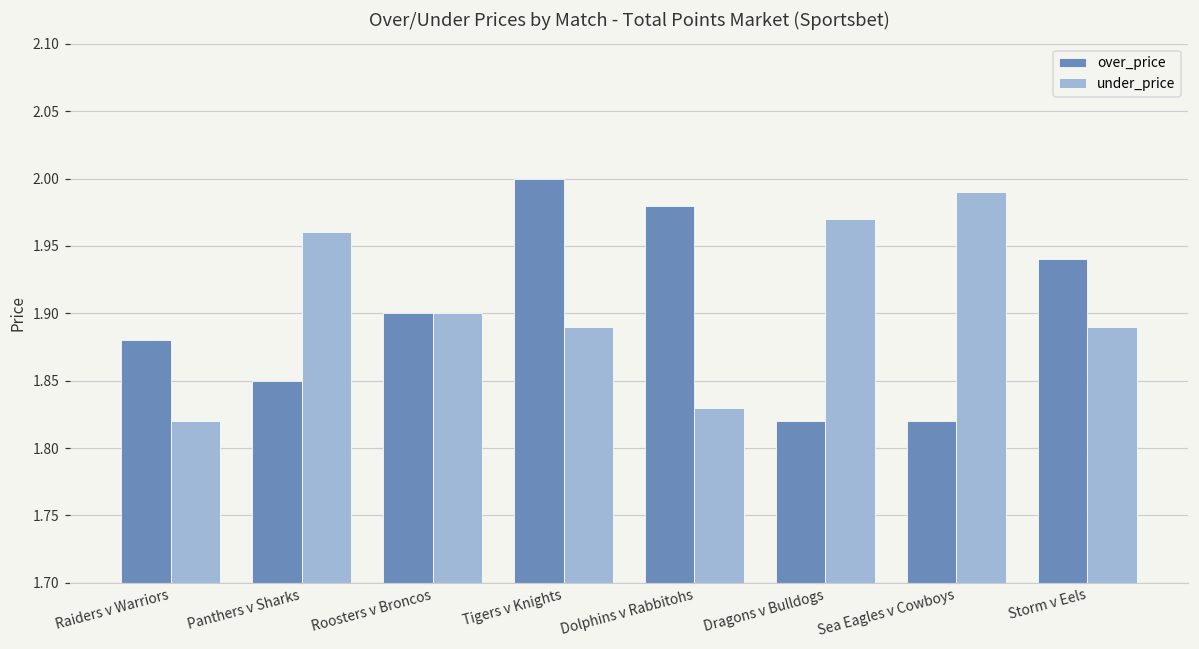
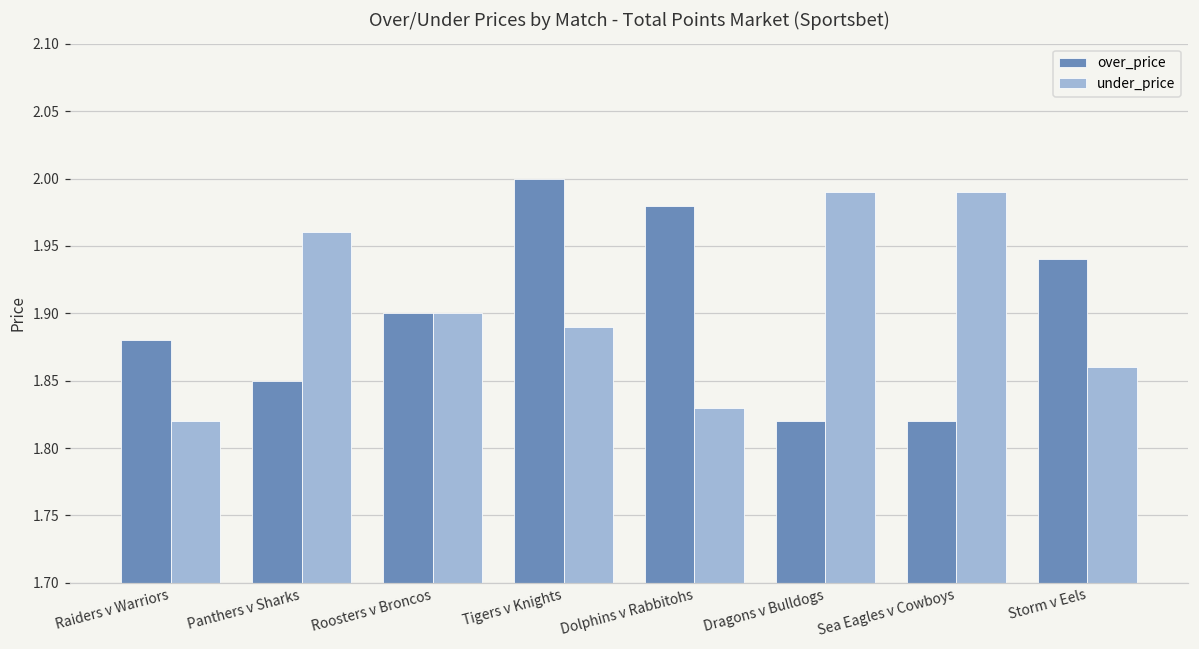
  {
    "over_price": {
      "Raiders v Warriors": 1.88,
      "Panthers v Sharks": 1.85,
      "Roosters v Broncos": 1.90,
      "Tigers v Knights": 2.00,
      "Dolphins v Rabbitohs": 1.98,
      "Dragons v Bulldogs": 1.82,
      "Sea Eagles v Cowboys": 1.82,
      "Storm v Eels": 1.94
    },
    "under_price": {
      "Raiders v Warriors": 1.82,
      "Panthers v Sharks": 1.96,
      "Roosters v Broncos": 1.90,
      "Tigers v Knights": 1.89,
      "Dolphins v Rabbitohs": 1.83,
-     "Dragons v Bulldogs": 1.97,
+     "Dragons v Bulldogs": 1.99,
      "Sea Eagles v Cowboys": 1.99,
-     "Storm v Eels": 1.89
+     "Storm v Eels": 1.86
    }
  }
